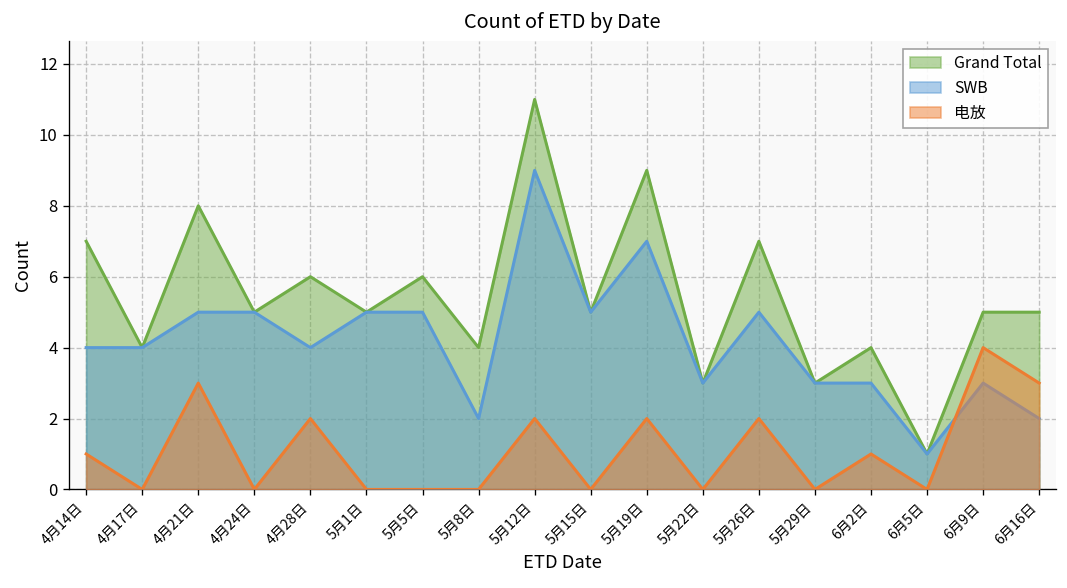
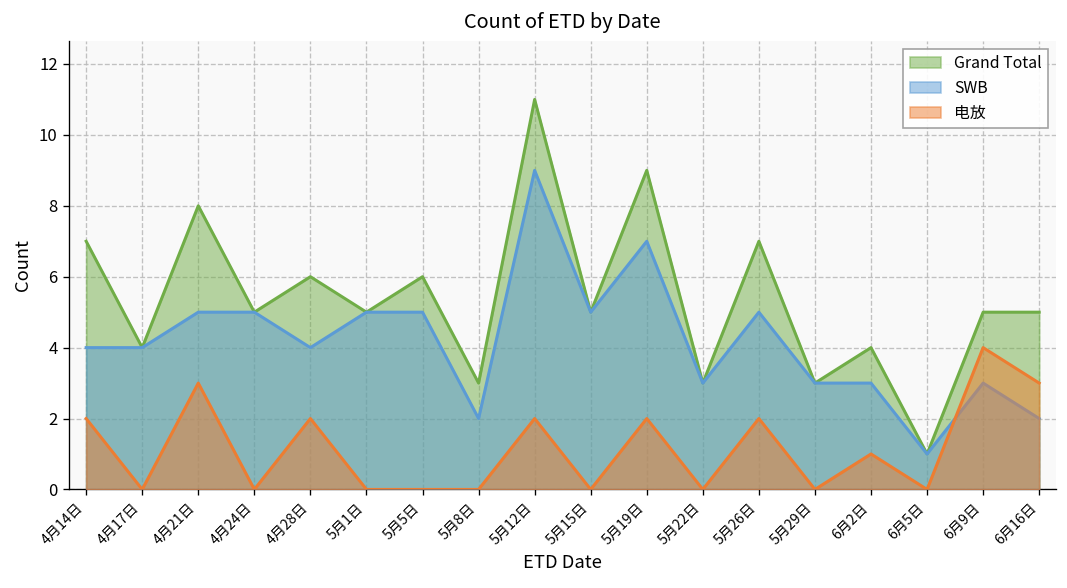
  {
    "Grand Total": {
      "4月14日": 7,
      "4月21日": 8,
      "4月28日": 6,
      "5月5日": 6,
-     "5月8日": 4,
+     "5月8日": 3,
      "5月12日": 11,
      "5月19日": 9,
      "5月26日": 7,
      "6月2日": 4,
      "6月9日": 5,
      "6月16日": 5
    },
    "SWB": {
      "4月14日": 4,
      "4月21日": 5,
      "4月28日": 4,
      "5月5日": 5,
      "5月8日": 2,
      "5月12日": 9,
      "5月19日": 7,
      "5月26日": 5,
      "6月2日": 3,
      "6月9日": 3,
      "6月16日": 2
    },
    "电放": {
-     "4月14日": 1,
+     "4月14日": 2,
      "4月17日": 0,
      "4月21日": 3,
      "4月24日": 0,
      "4月28日": 2,
      "5月1日": 0,
      "5月5日": 0,
      "5月8日": 0,
      "5月12日": 2,
      "5月15日": 0,
      "5月19日": 2,
      "5月22日": 0,
      "5月26日": 2,
      "5月29日": 0,
      "6月2日": 1,
      "6月5日": 0,
      "6月9日": 4,
      "6月16日": 3
    }
  }
